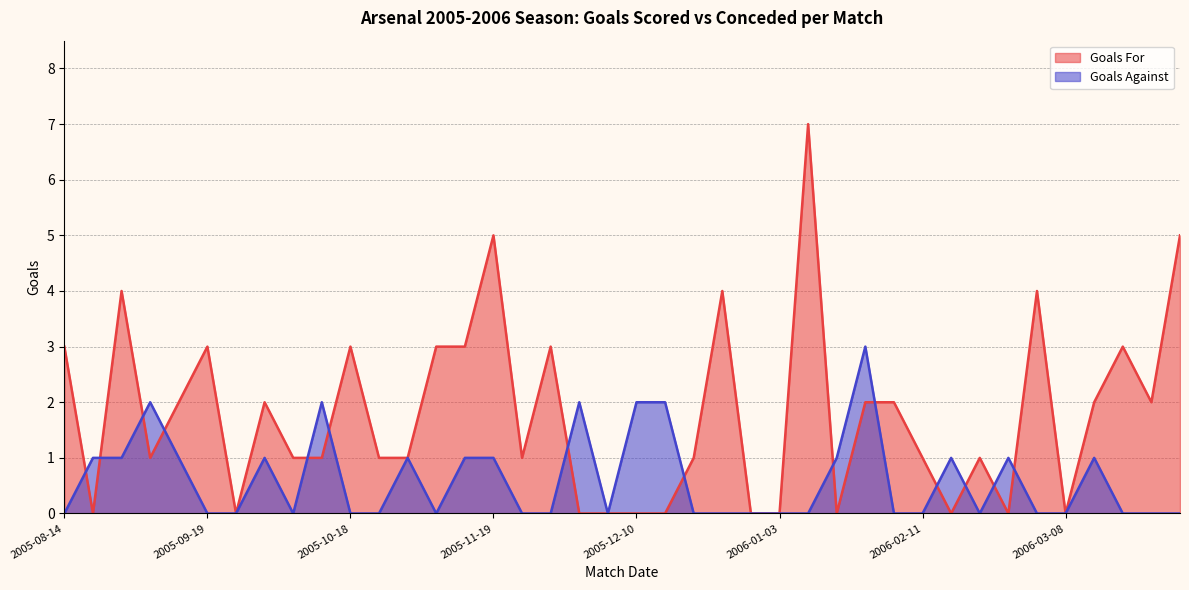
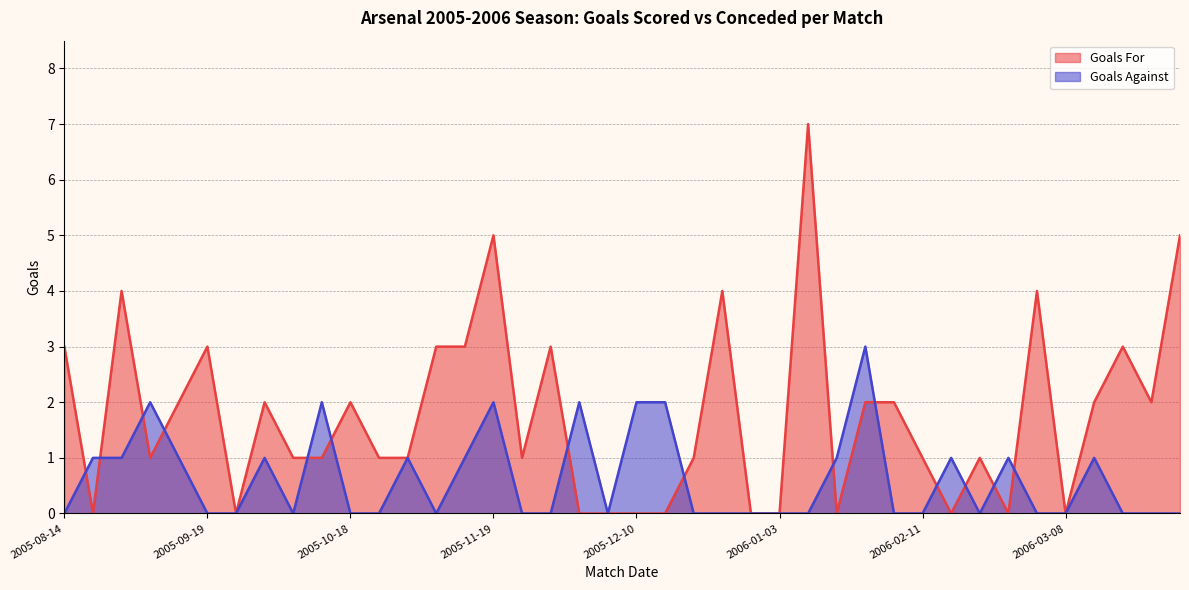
  {
    "Goals For": {
      "2005-08-14": 3,
      "2005-09-19": 3,
-     "2005-10-18": 3,
+     "2005-10-18": 2,
      "2005-11-19": 5,
      "2005-12-10": 0,
      "2006-02-11": 1
    },
    "Goals Against": {
      "2005-08-14": 0,
      "2005-09-19": 0,
      "2005-10-18": 0,
-     "2005-11-19": 1,
+     "2005-11-19": 2,
      "2005-12-10": 2,
      "2006-02-11": 0
    }
  }
